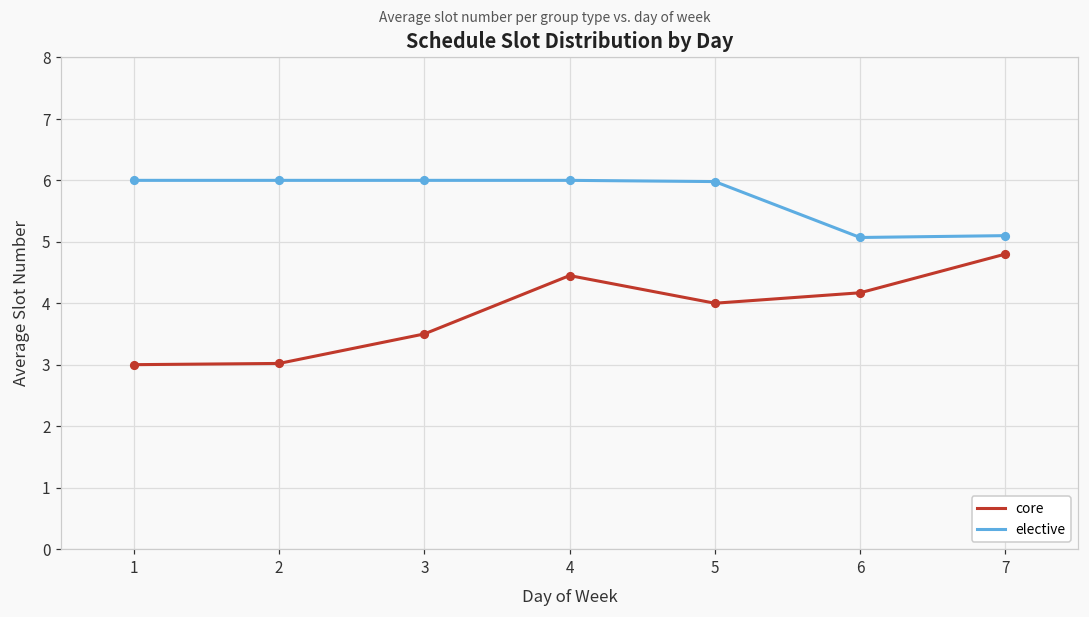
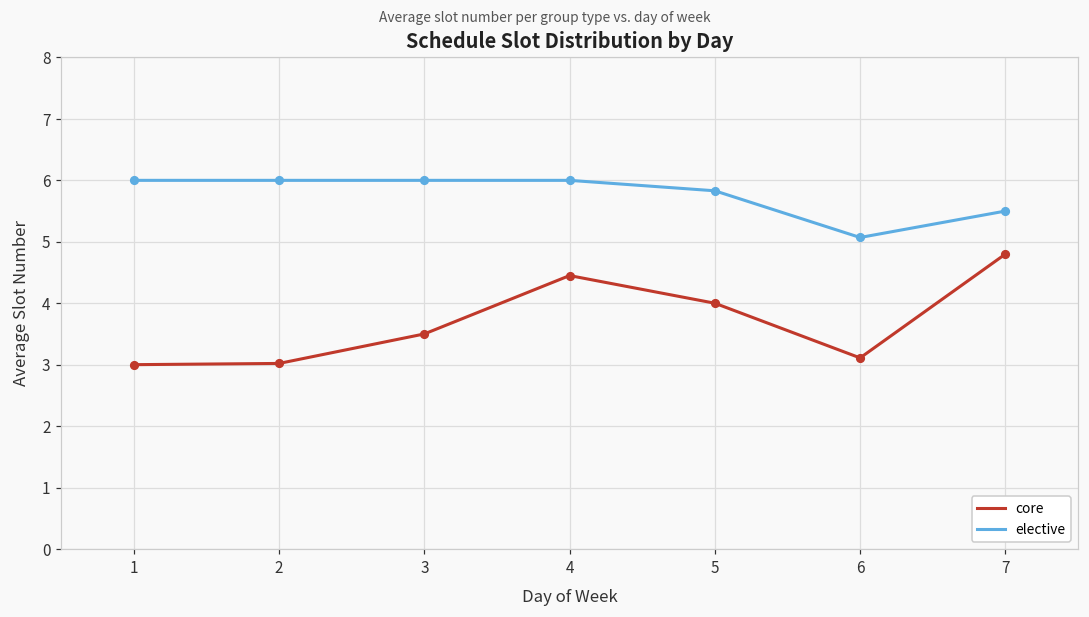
  {
    "core": {
      "1": 3.0,
      "2": 3.0,
      "3": 3.5,
      "4": 4.5,
      "5": 4.0,
-     "6": 4.2,
+     "6": 3.1,
      "7": 4.8
    },
    "elective": {
      "1": 6.0,
      "2": 6.0,
      "3": 6.0,
      "4": 6.0,
-     "5": 6.0,
+     "5": 5.8,
      "6": 5.1,
-     "7": 5.1
+     "7": 5.5
    }
  }
